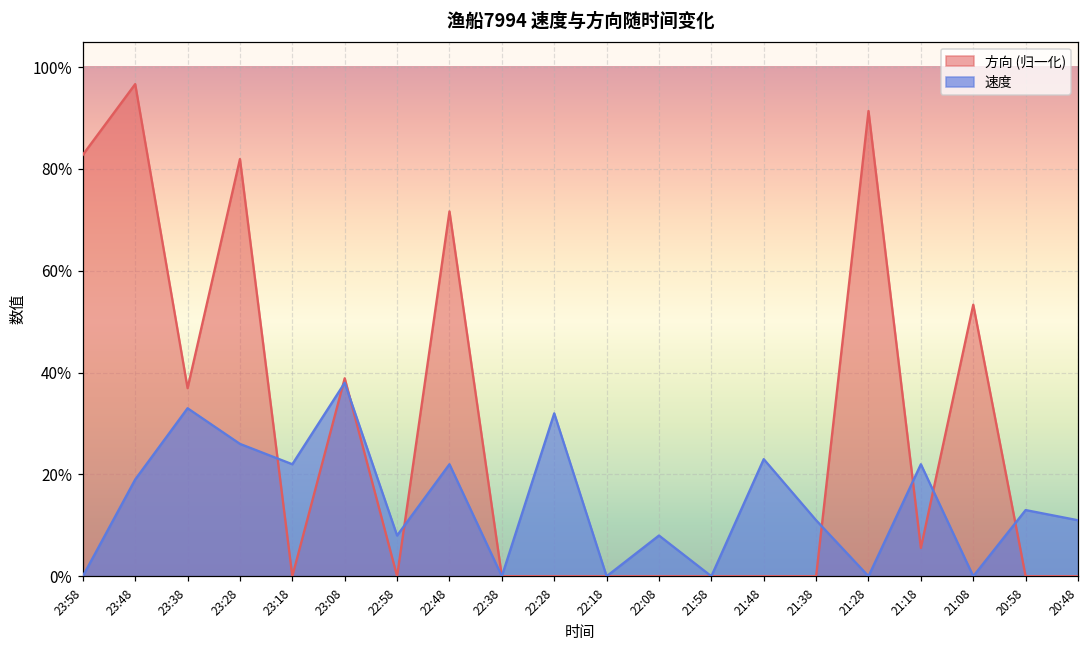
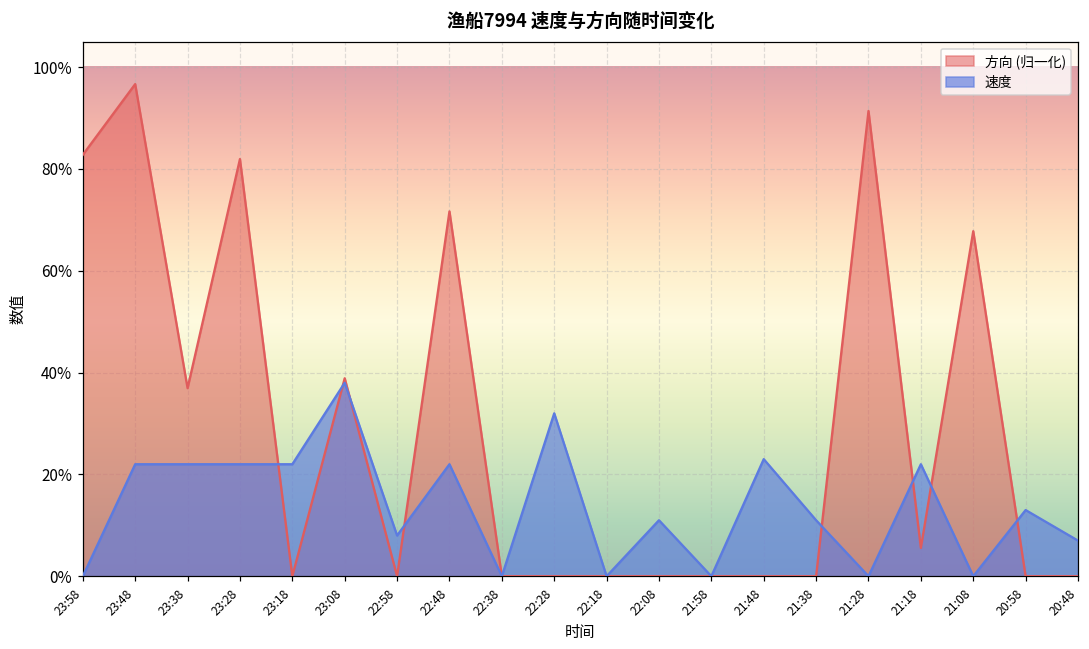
  {
    "方向 (归一化)": {
      "23:58": "83%",
      "23:48": "97%",
      "23:38": "37%",
      "23:28": "82%",
      "23:18": "0%",
      "23:08": "39%",
      "22:58": "0%",
      "22:48": "72%",
      "22:28": "0%",
      "22:08": "0%",
      "21:48": "0%",
      "21:38": "0%",
      "21:28": "91%",
      "21:18": "6%",
-     "21:08": "53%",
+     "21:08": "68%",
      "20:58": "0%",
      "20:48": "0%"
    },
    "速度": {
      "23:58": "0%",
-     "23:48": "19%",
-     "23:38": "33%",
-     "23:28": "26%",
+     "23:48": "22%",
+     "23:38": "22%",
+     "23:28": "22%",
      "23:18": "22%",
      "23:08": "38%",
      "22:58": "8%",
      "22:48": "22%",
      "22:28": "32%",
-     "22:08": "8%",
+     "22:08": "11%",
      "21:48": "23%",
      "21:38": "11%",
      "21:28": "0%",
      "21:18": "22%",
      "21:08": "0%",
      "20:58": "13%",
-     "20:48": "11%"
+     "20:48": "7%"
    }
  }
